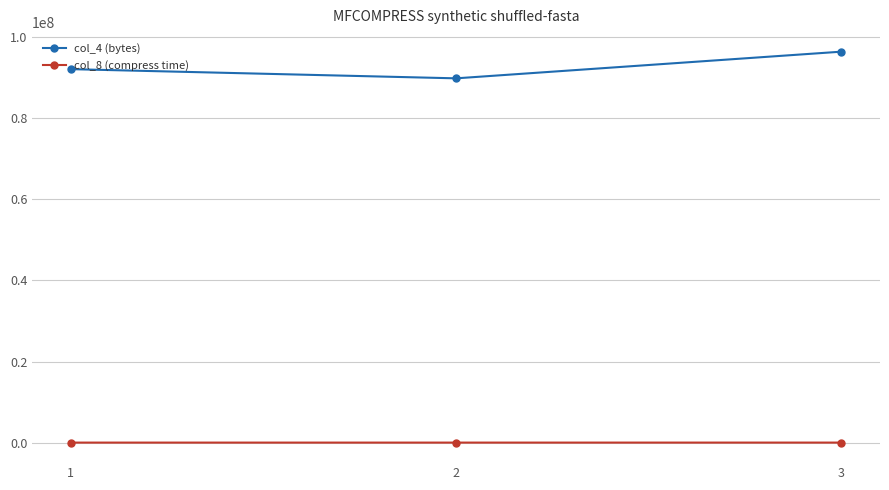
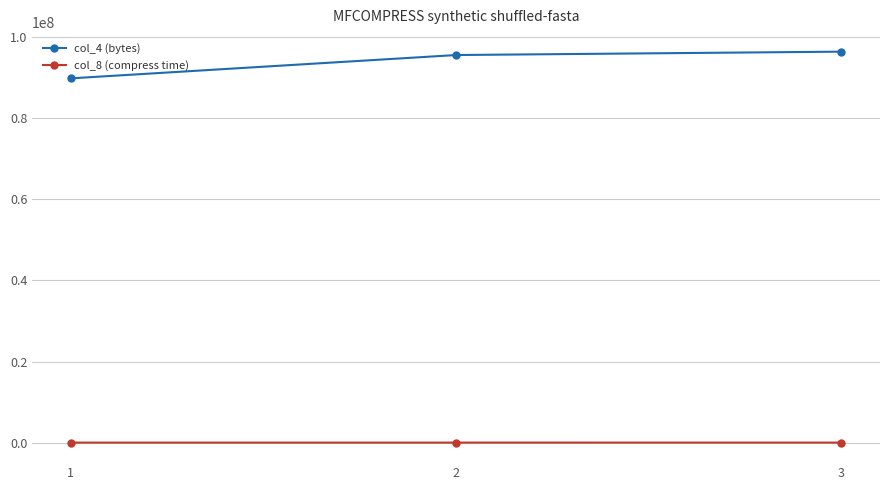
  {
    "col_4 (bytes)": {
-     "1": 92000000,
-     "2": 90000000,
+     "1": 90000000,
+     "2": 96000000,
      "3": 96000000
    },
    "col_8 (compress time)": {
      "1": 0,
      "2": 0,
      "3": 0
    }
  }
